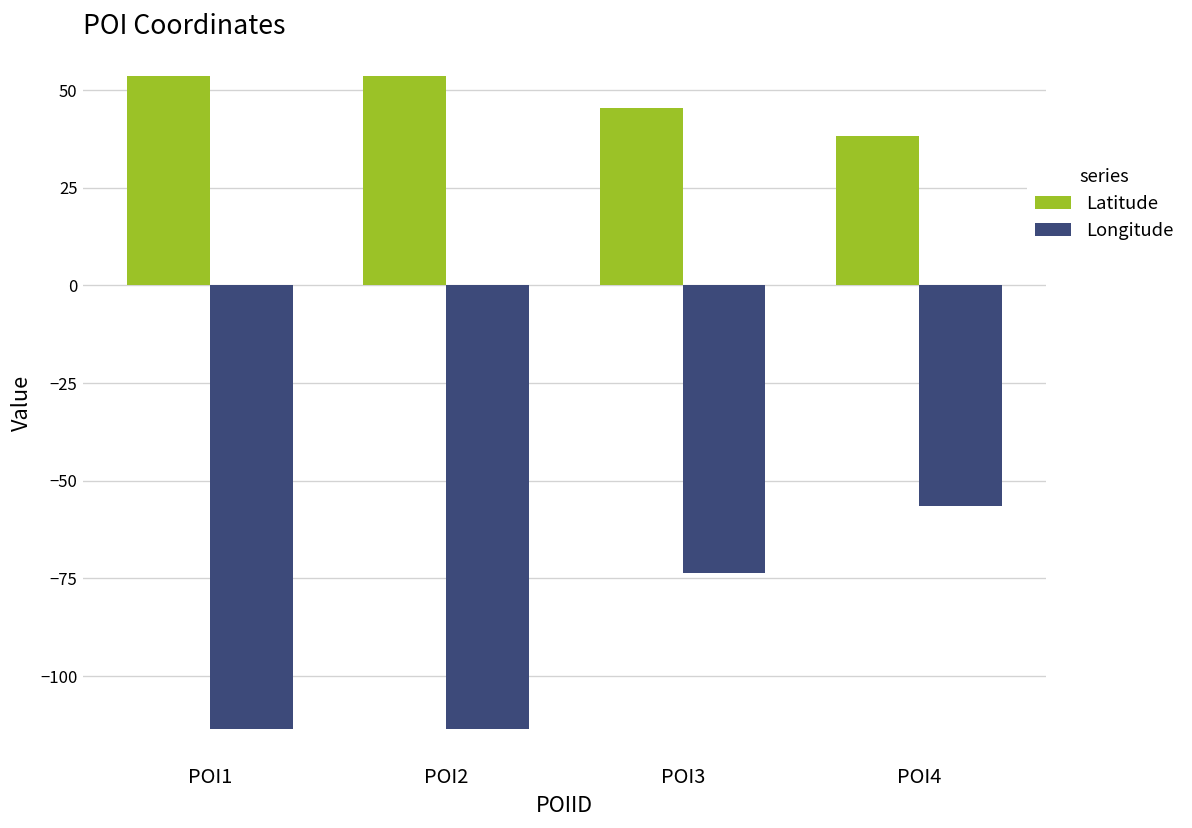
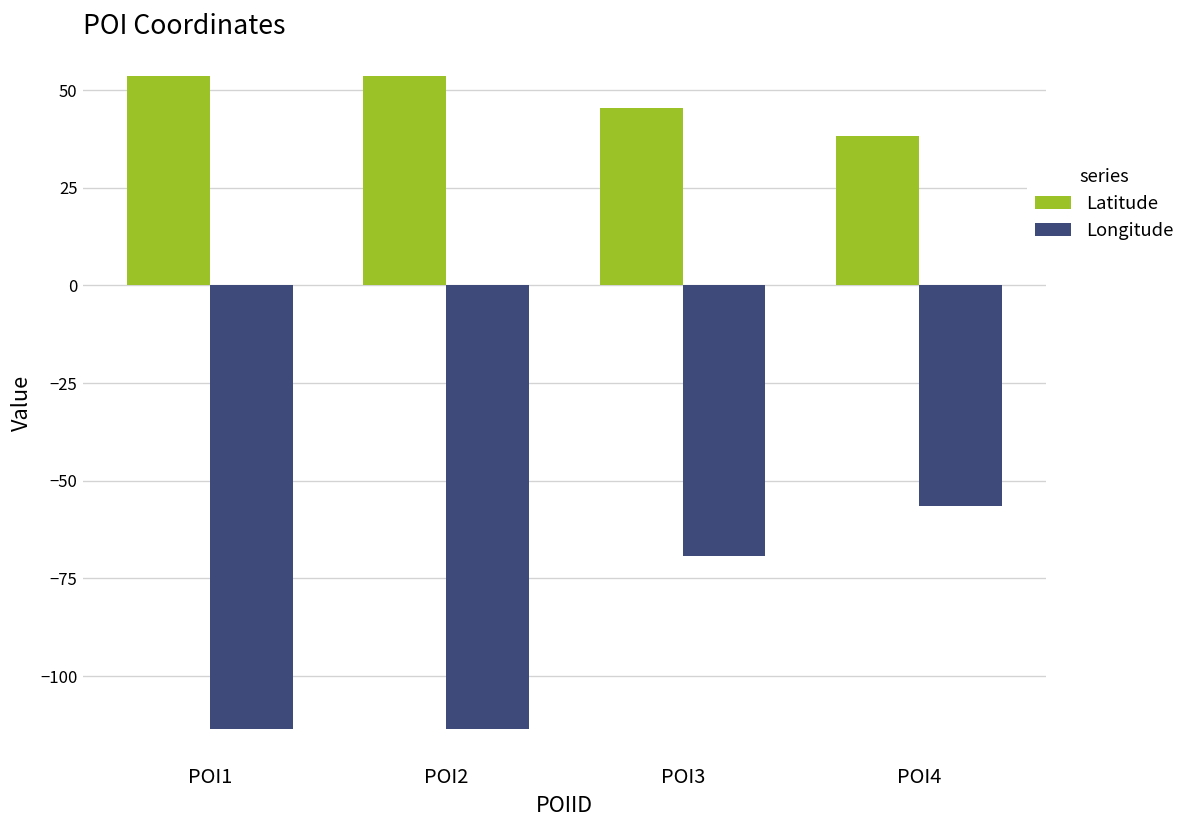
  {
    "Latitude": {
      "POI1": 54,
      "POI2": 54,
      "POI3": 46,
      "POI4": 38
    },
    "Longitude": {
      "POI1": -113,
      "POI2": -113,
-     "POI3": -74,
+     "POI3": -69,
      "POI4": -57
    }
  }
